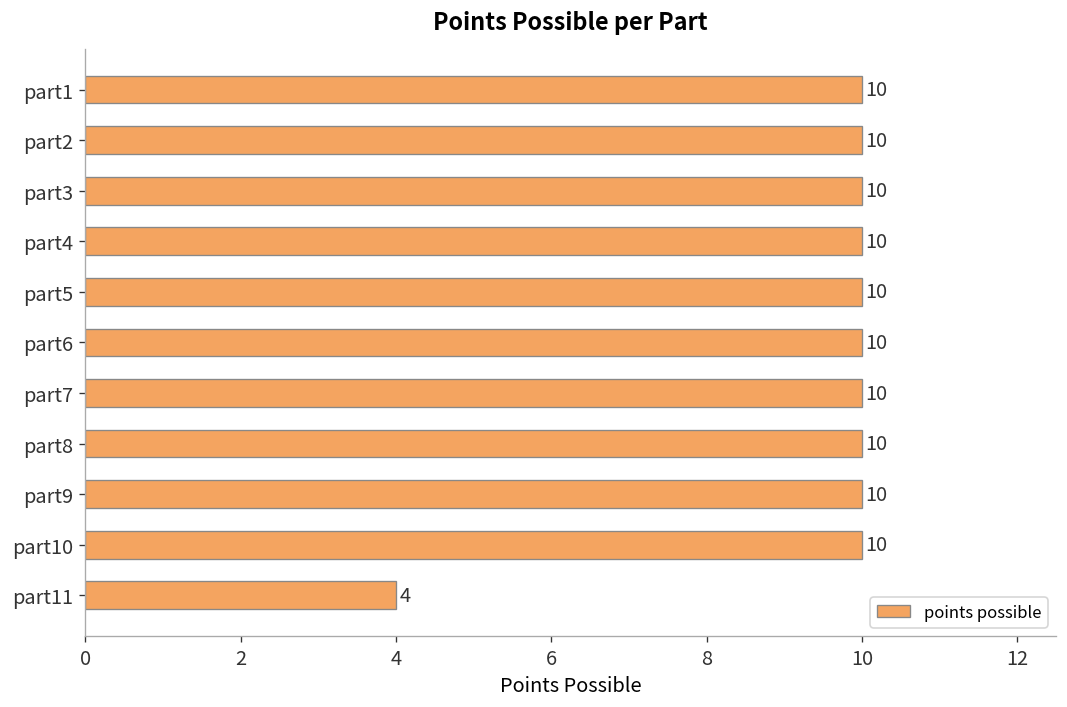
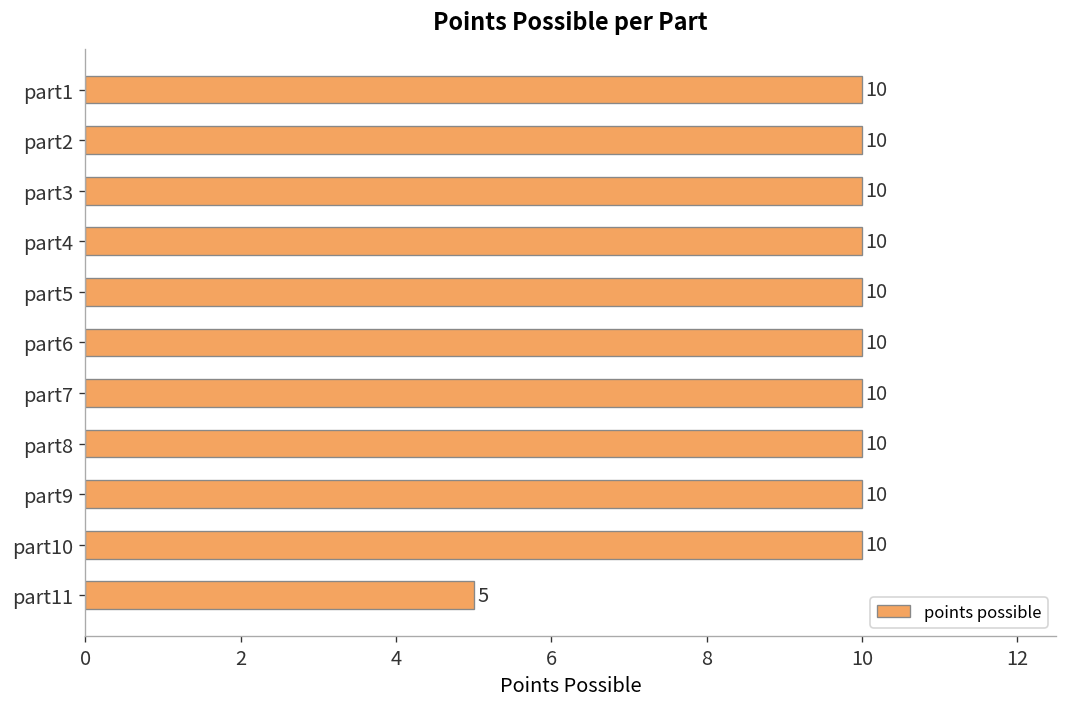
  {
    "part1": 10,
    "part2": 10,
    "part3": 10,
    "part4": 10,
    "part5": 10,
    "part6": 10,
    "part7": 10,
    "part8": 10,
    "part9": 10,
    "part10": 10,
-   "part11": 4
+   "part11": 5
  }
